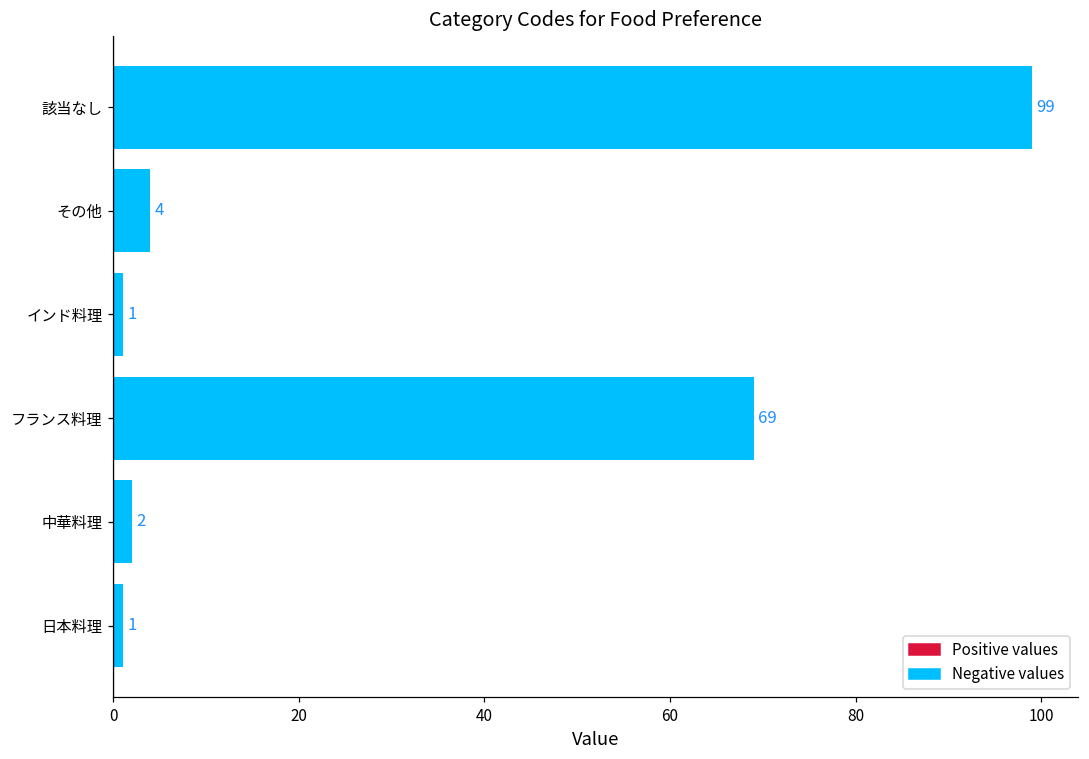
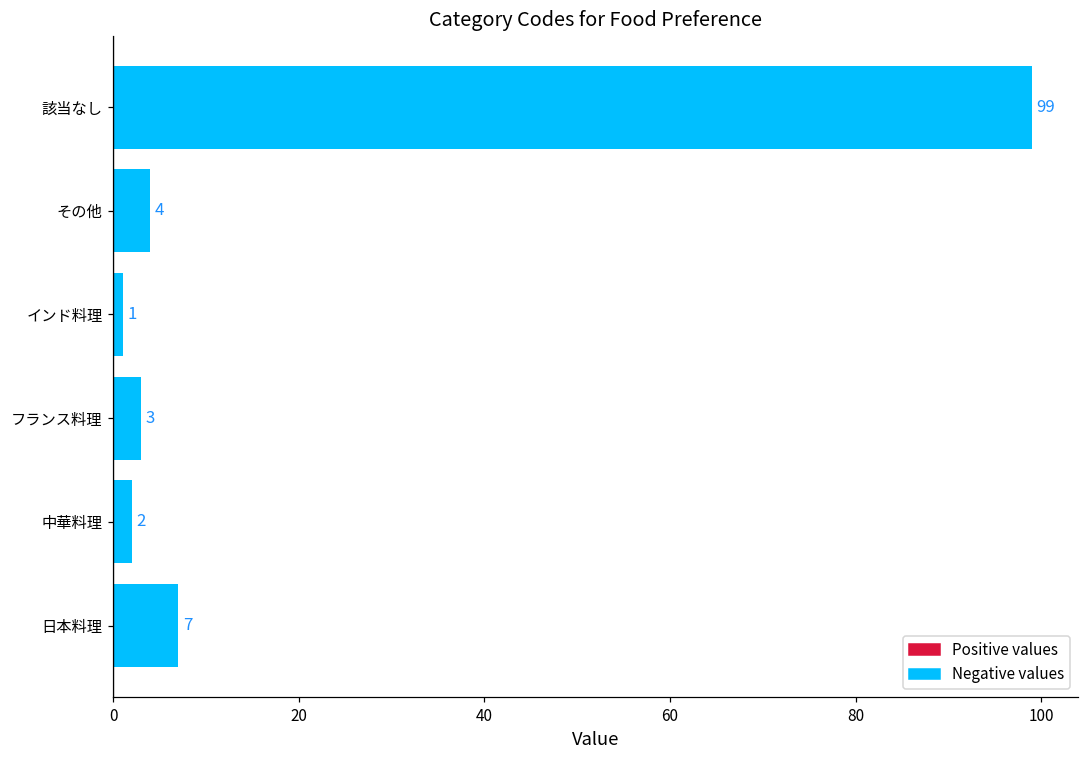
  {
    "該当なし": 99,
    "その他": 4,
    "インド料理": 1,
-   "フランス料理": 69,
+   "フランス料理": 3,
    "中華料理": 2,
-   "日本料理": 1
+   "日本料理": 7
  }
